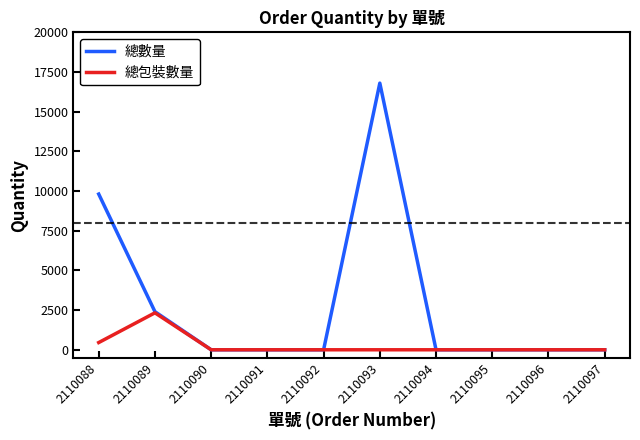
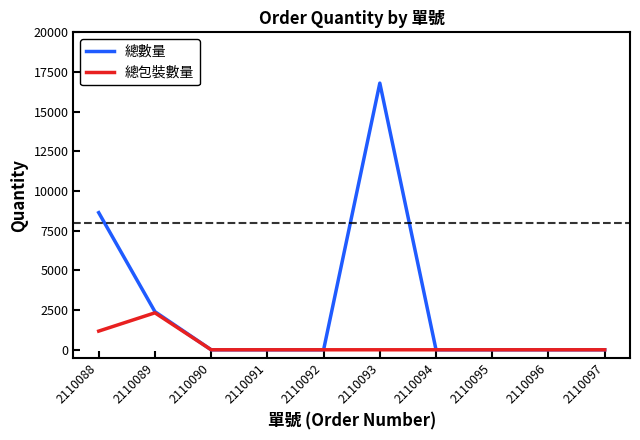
  {
    "總數量": {
-     "2110088": 9800,
+     "2110088": 8600,
      "2110093": 16800
    },
    "總包裝數量": {
-     "2110088": 500,
+     "2110088": 1200,
      "2110093": 0
    }
  }
